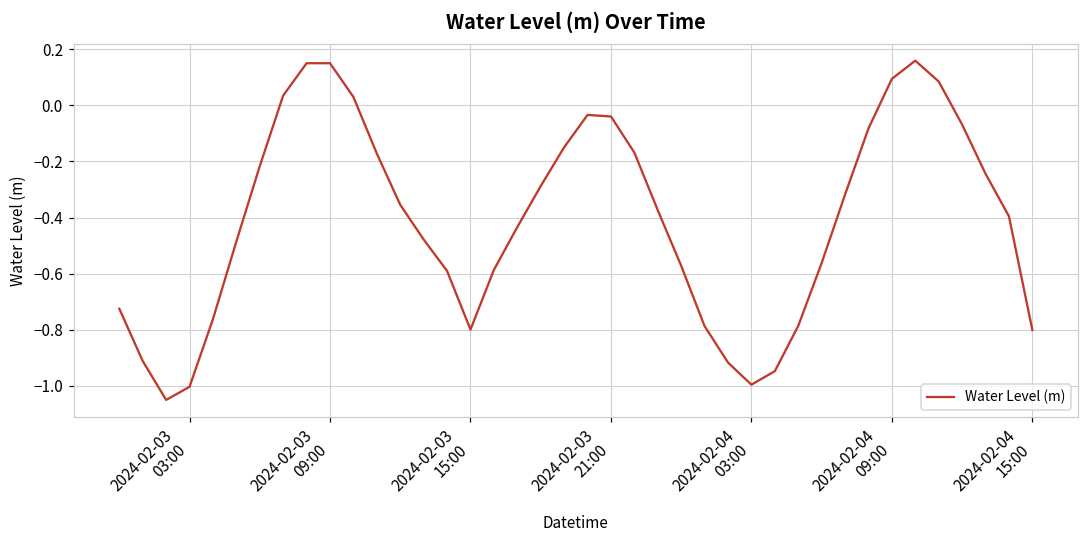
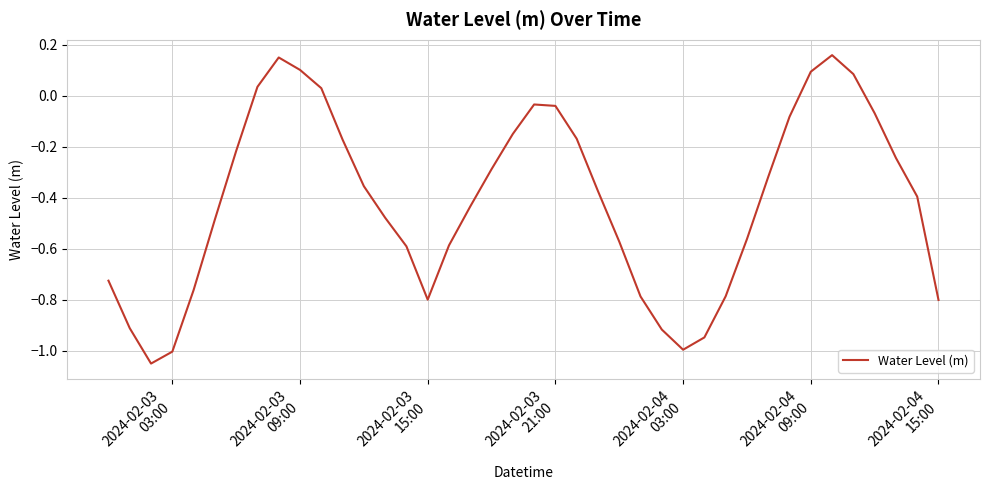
  {
    "2024-02-03 03:00": -1.00,
-   "2024-02-03 09:00": 0.15,
+   "2024-02-03 09:00": 0.10,
    "2024-02-03 15:00": -0.80,
    "2024-02-03 21:00": -0.04,
    "2024-02-04 03:00": -1.00,
    "2024-02-04 09:00": 0.09,
    "2024-02-04 15:00": -0.80
  }
